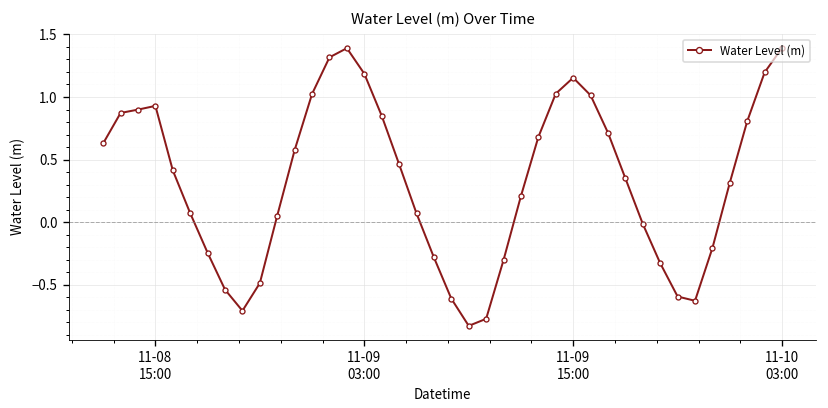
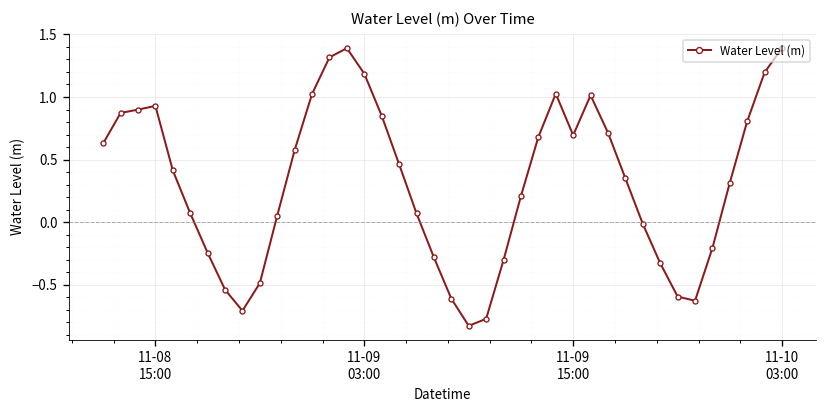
  {
    "11-08 15:00": 0.93,
    "11-09 03:00": 1.19,
-   "11-09 15:00": 1.15
+   "11-09 15:00": 0.69
  }
